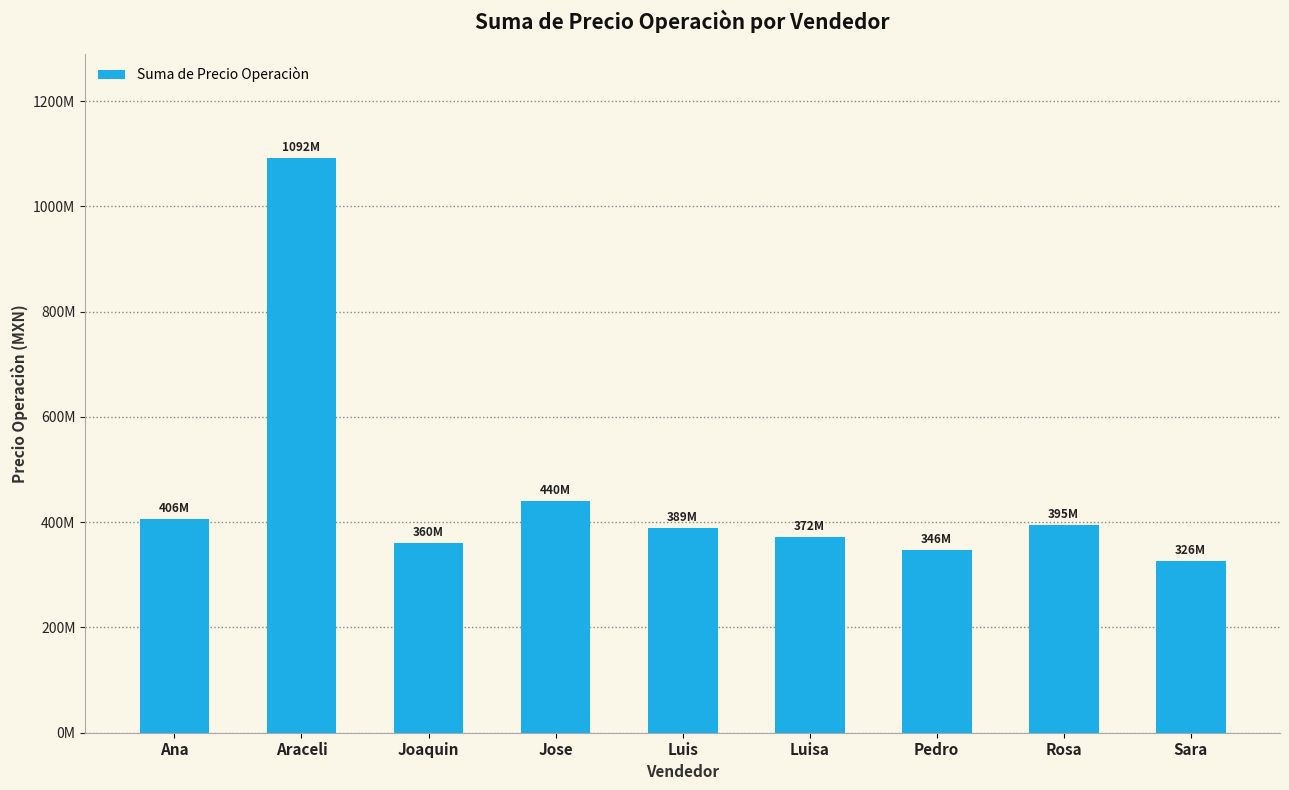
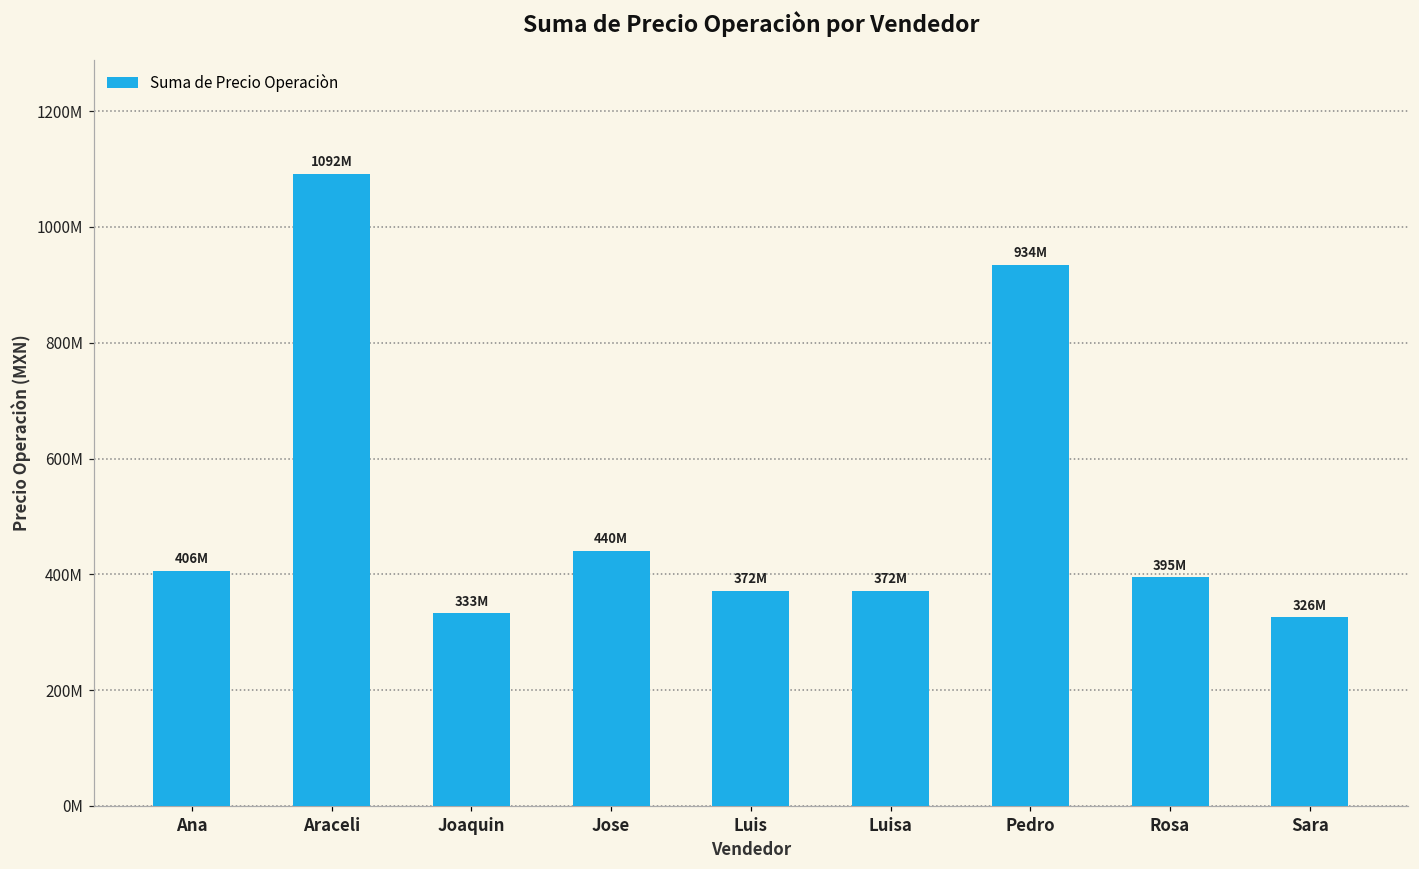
  {
    "Ana": "406M",
    "Araceli": "1092M",
-   "Joaquin": "360M",
+   "Joaquin": "333M",
    "Jose": "440M",
-   "Luis": "389M",
+   "Luis": "372M",
    "Luisa": "372M",
-   "Pedro": "346M",
+   "Pedro": "934M",
    "Rosa": "395M",
    "Sara": "326M"
  }
